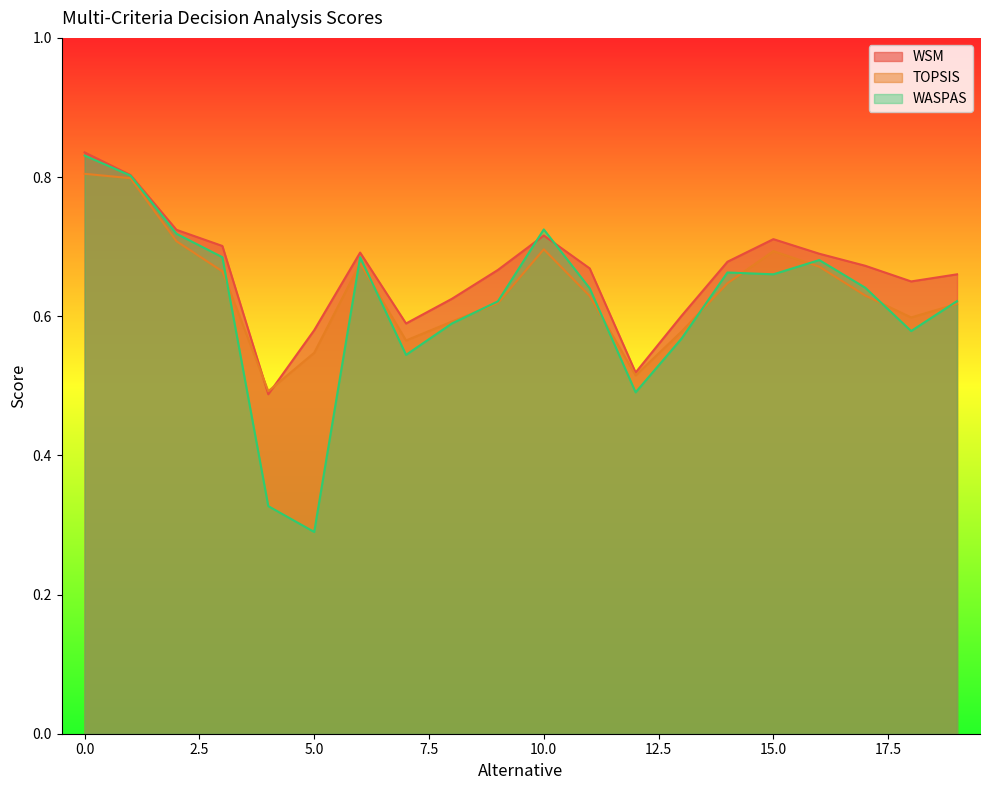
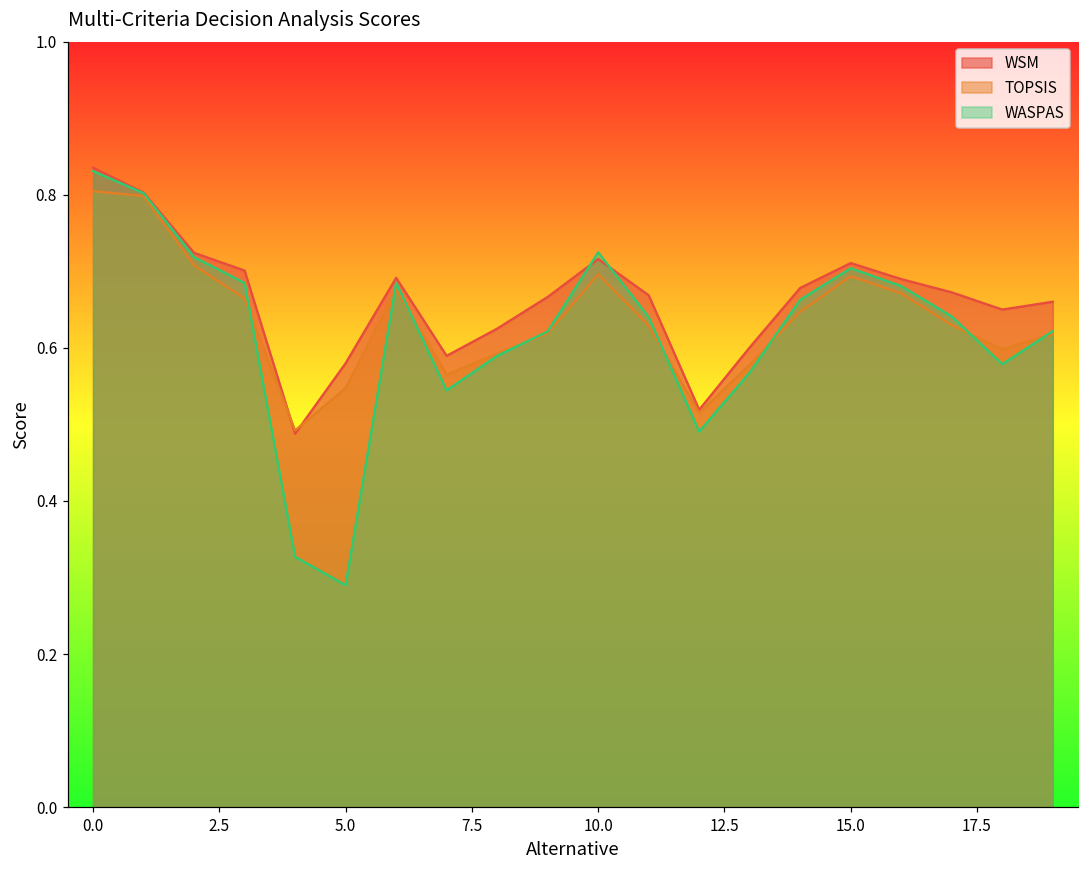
  {
    "WASPAS": {
      "0.0": 0.83,
      "5.0": 0.29,
      "10.0": 0.72,
-     "15.0": 0.66
+     "15.0": 0.70
    }
  }
